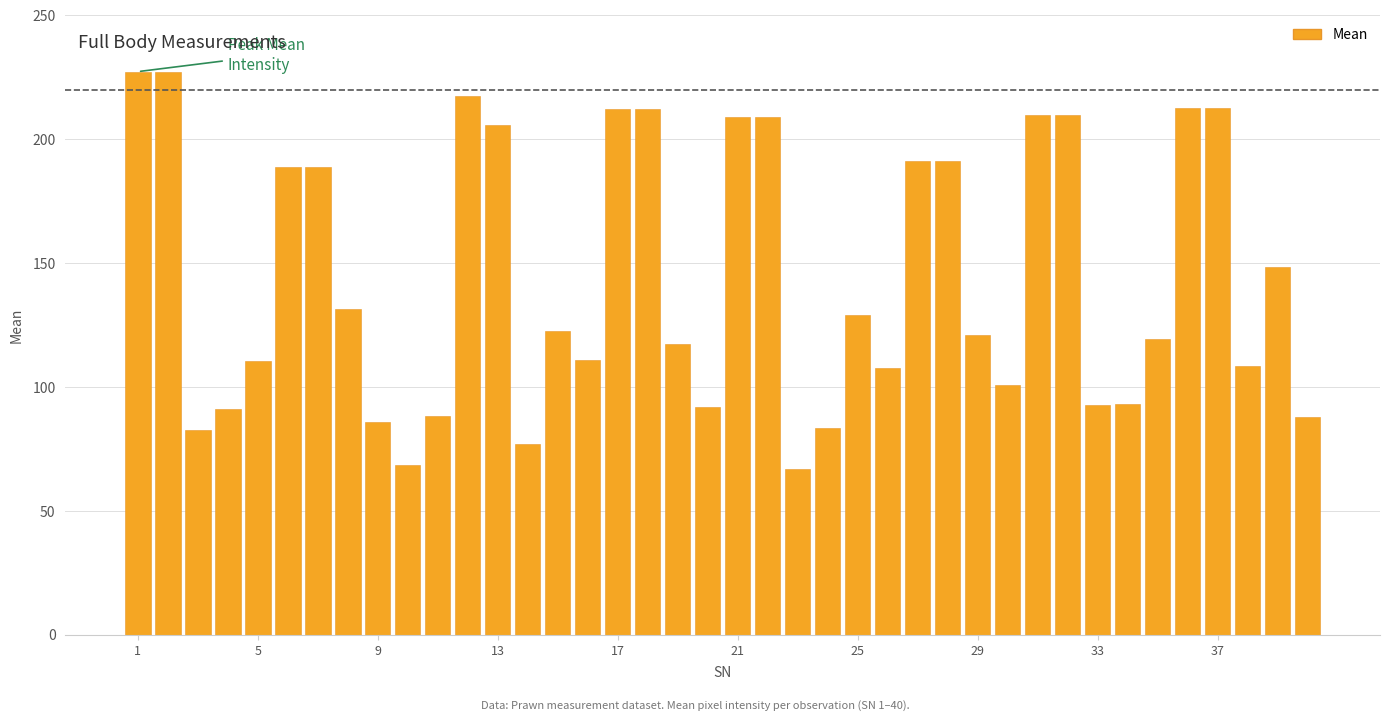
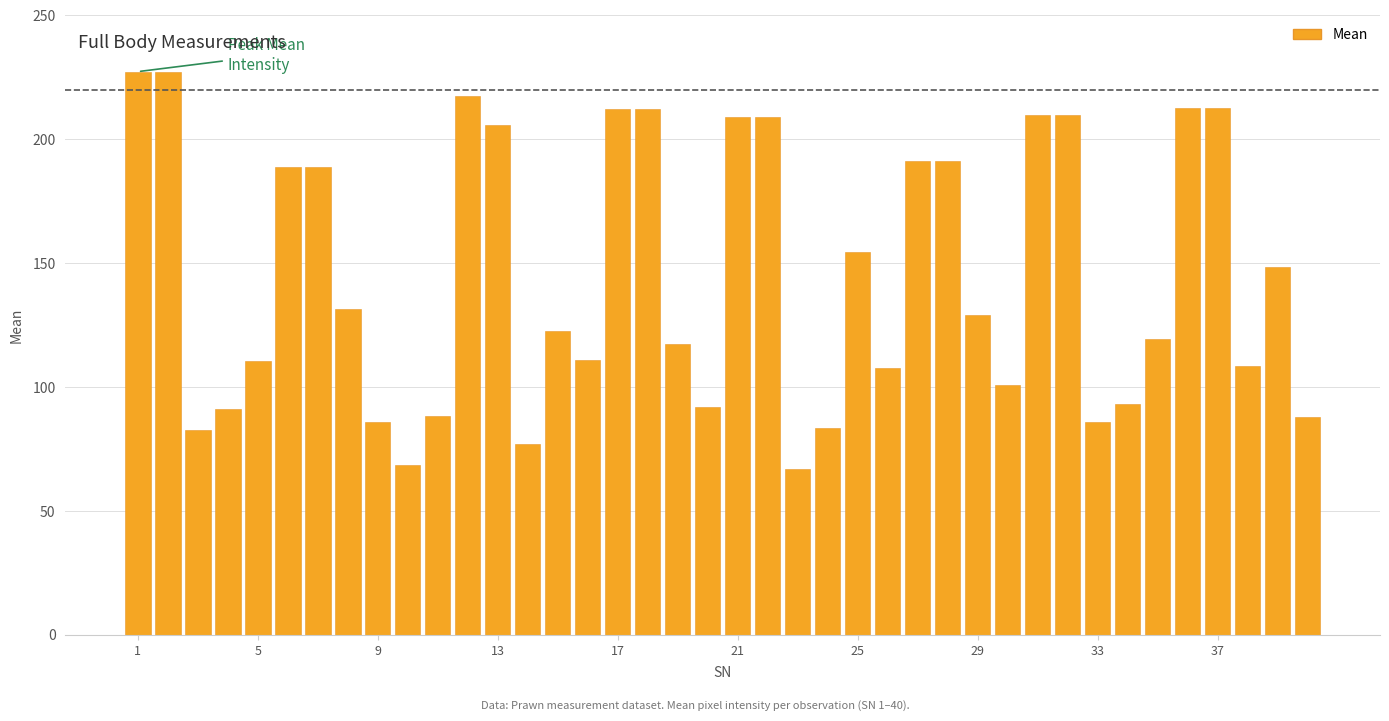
  {
    "1": 227,
    "5": 111,
    "9": 86,
    "13": 206,
    "17": 212,
    "21": 209,
-   "25": 129,
-   "29": 121,
-   "33": 93,
+   "25": 154,
+   "29": 129,
+   "33": 86,
    "37": 213
  }
